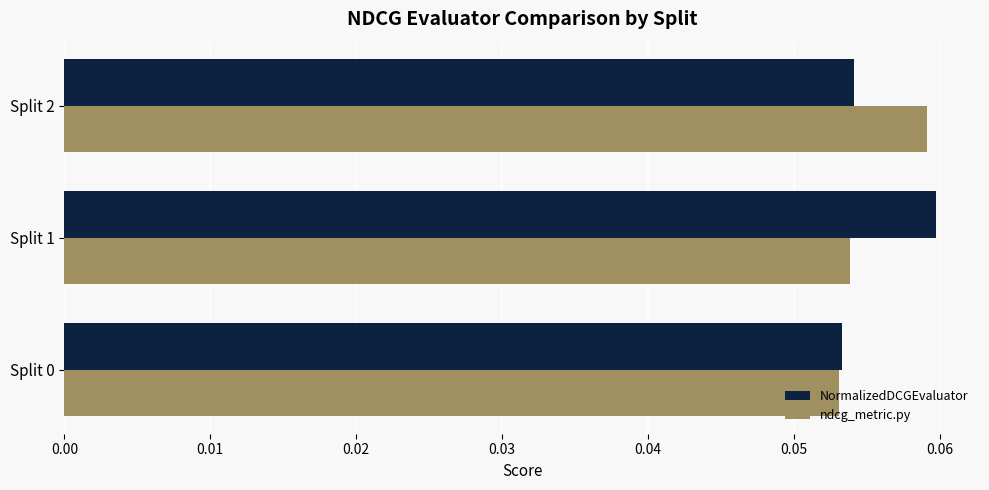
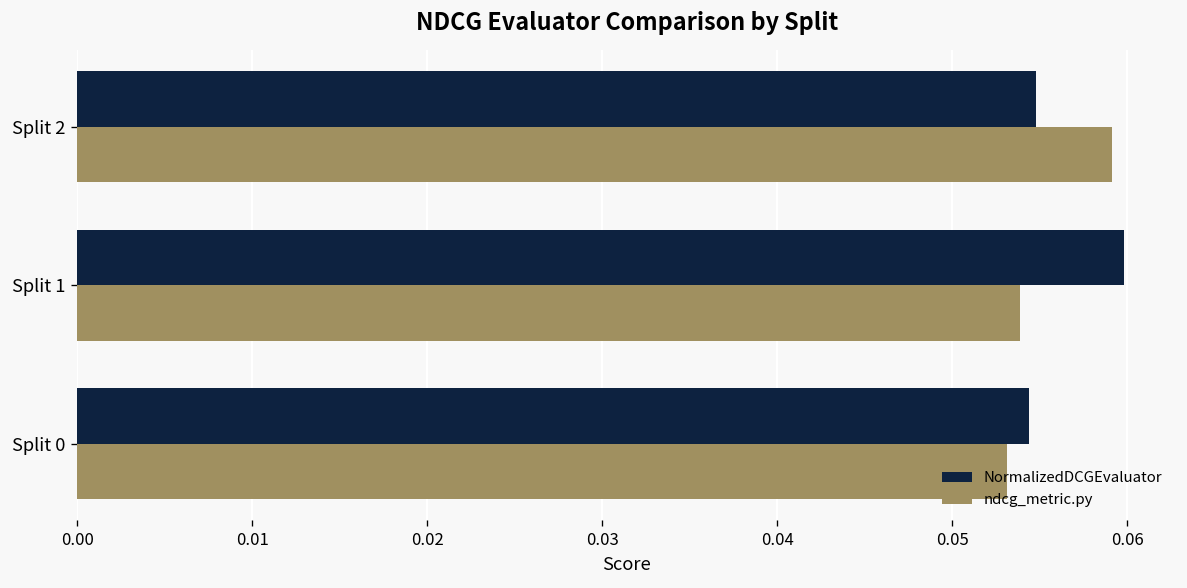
  {
    "NormalizedDCGEvaluator": {
-     "Split 2": 0.0542,
+     "Split 2": 0.0548,
      "Split 1": 0.0598,
-     "Split 0": 0.0533
+     "Split 0": 0.0544
    },
    "ndcg_metric.py": {
      "Split 2": 0.0591,
      "Split 1": 0.0539,
      "Split 0": 0.0531
    }
  }
